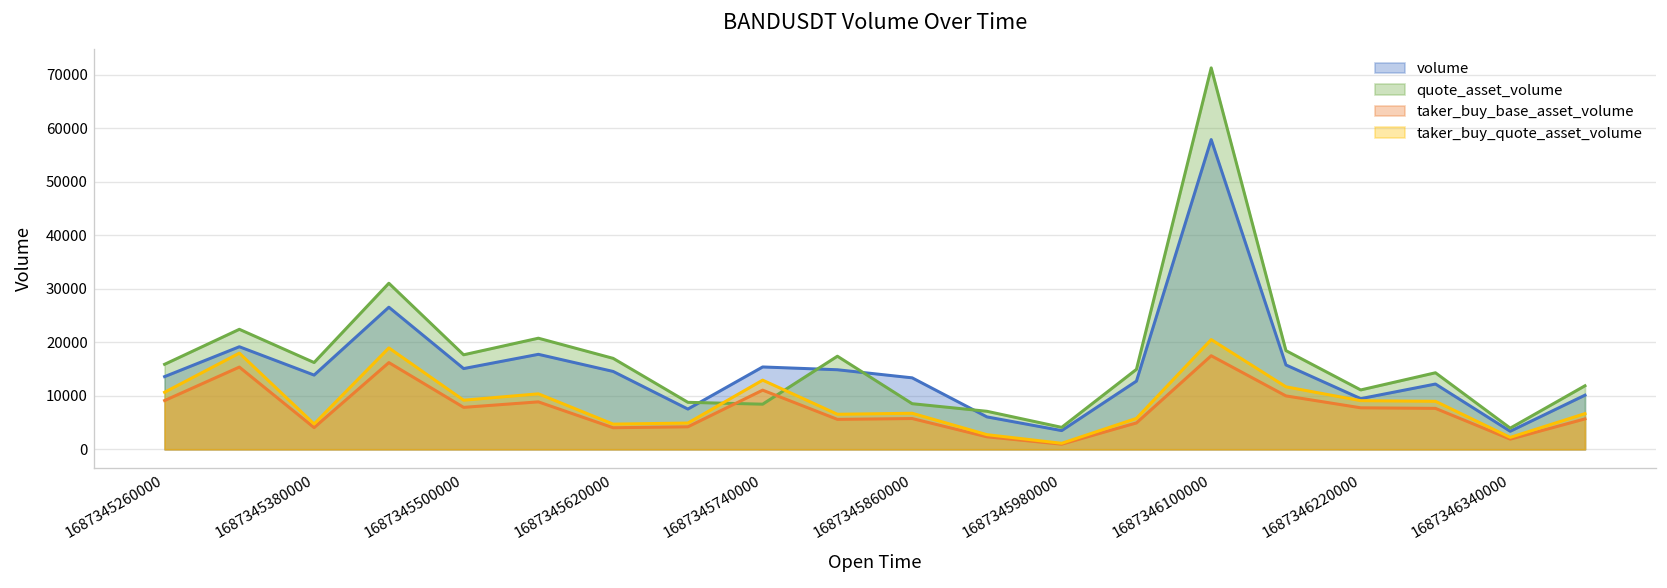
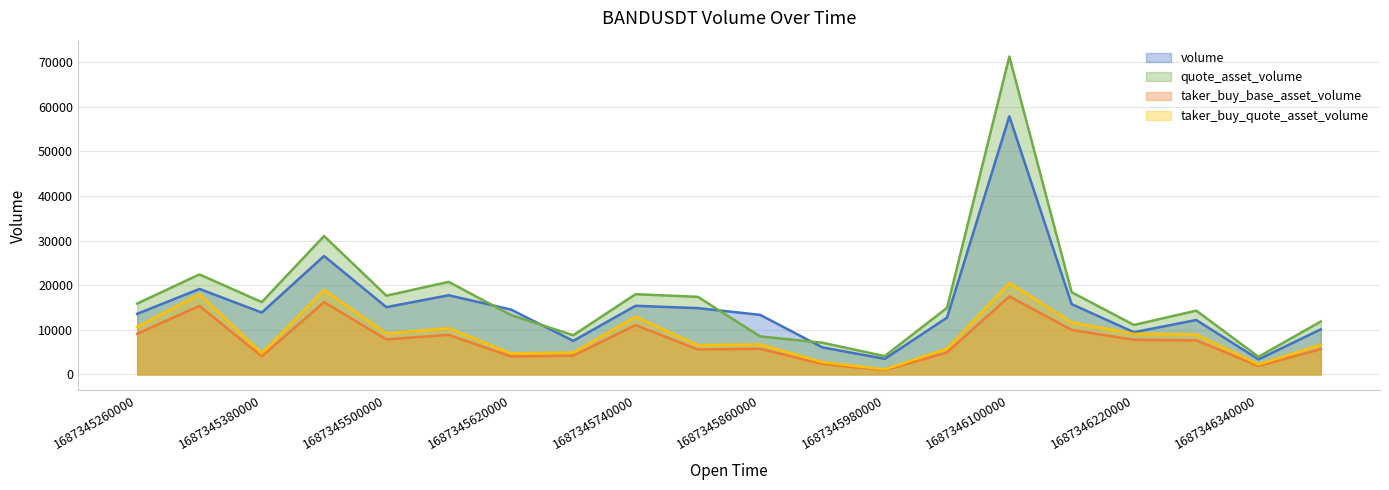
  {
    "volume": {
      "1687345260000": 14000,
      "1687345380000": 14000,
      "1687345500000": 15000,
      "1687345620000": 15000,
      "1687345740000": 15000,
      "1687345860000": 13000,
      "1687345980000": 4000,
      "1687346100000": 58000,
      "1687346340000": 3000
    },
    "quote_asset_volume": {
      "1687345260000": 16000,
      "1687345380000": 16000,
      "1687345500000": 18000,
-     "1687345620000": 17000,
-     "1687345740000": 8000,
+     "1687345620000": 13000,
+     "1687345740000": 18000,
      "1687345860000": 9000,
      "1687345980000": 4000,
      "1687346100000": 71000,
      "1687346220000": 11000,
      "1687346340000": 4000
    }
  }
